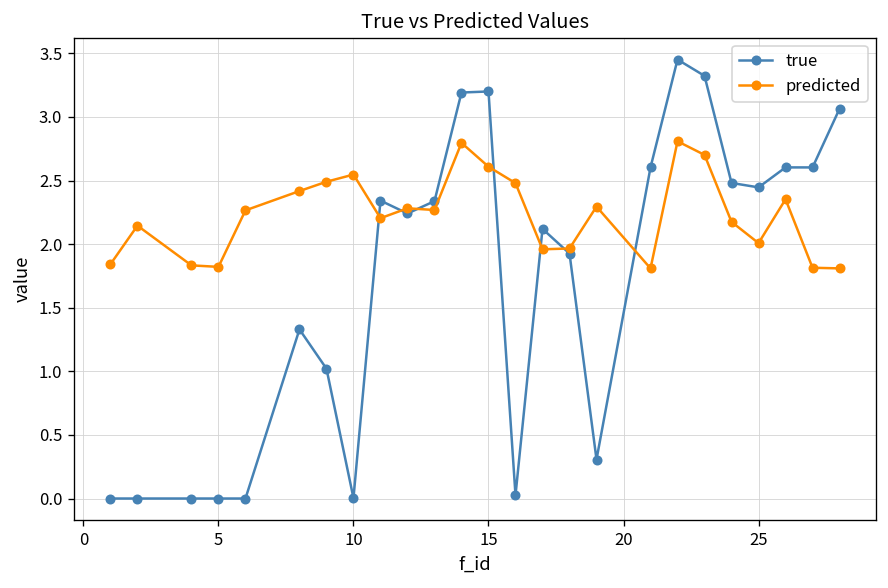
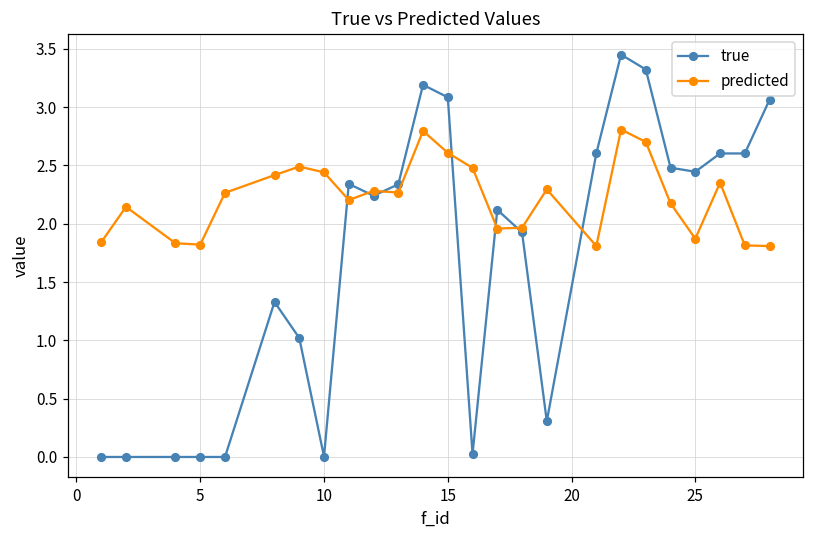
  {
    "true": {
      "5": 0.00,
      "10": 0.00,
-     "15": 3.20,
+     "15": 3.08,
      "25": 2.45
    },
    "predicted": {
      "5": 1.82,
-     "10": 2.55,
+     "10": 2.44,
      "15": 2.61,
-     "25": 2.01
+     "25": 1.87
    }
  }
